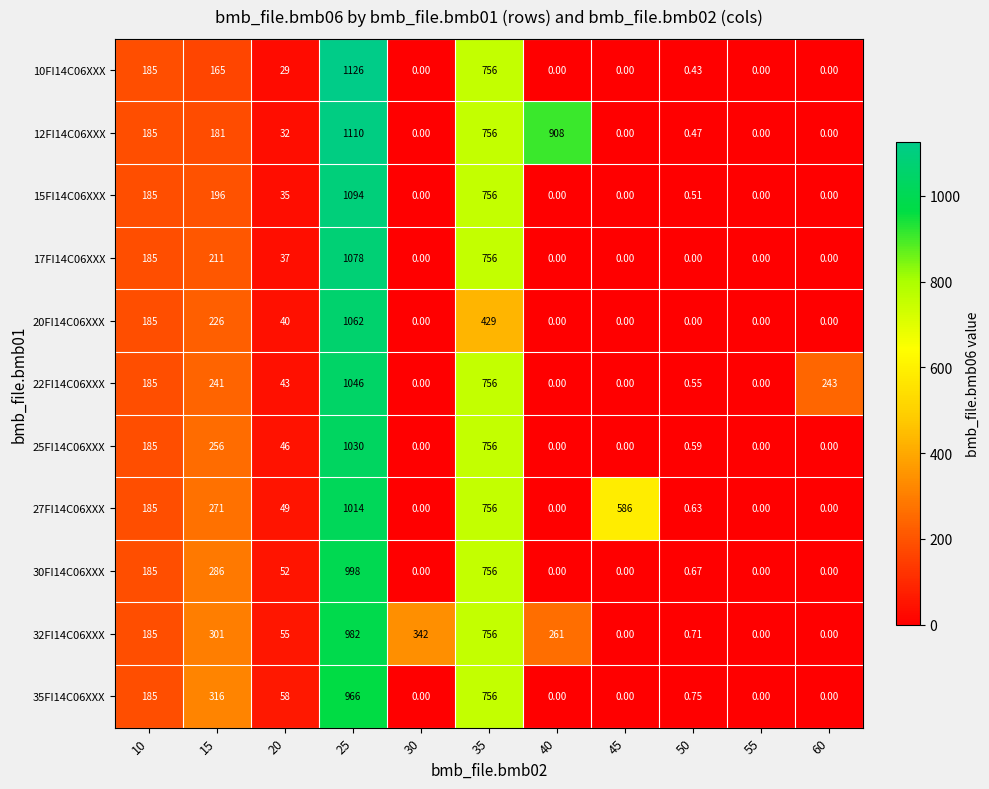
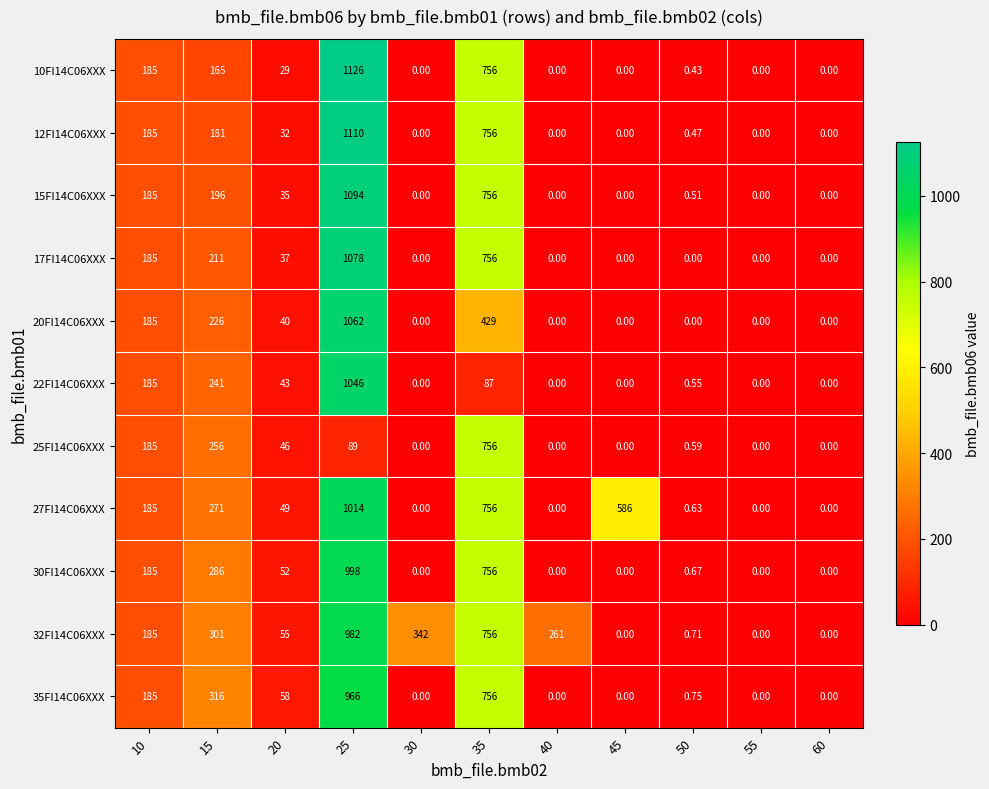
  {
    "10FI14C06XXX": {
      "10": 185,
      "15": 165,
      "20": 29,
      "25": 1126,
      "30": 0.00,
      "35": 756,
      "40": 0.00,
      "45": 0.00,
      "50": 0.43,
      "55": 0.00,
      "60": 0.00
    },
    "12FI14C06XXX": {
      "10": 185,
      "15": 181,
      "20": 32,
      "25": 1110,
      "30": 0.00,
      "35": 756,
-     "40": 908,
+     "40": 0.00,
      "45": 0.00,
      "50": 0.47,
      "55": 0.00,
      "60": 0.00
    },
    "15FI14C06XXX": {
      "10": 185,
      "15": 196,
      "20": 35,
      "25": 1094,
      "30": 0.00,
      "35": 756,
      "40": 0.00,
      "45": 0.00,
      "50": 0.51,
      "55": 0.00,
      "60": 0.00
    },
    "17FI14C06XXX": {
      "10": 185,
      "15": 211,
      "20": 37,
      "25": 1078,
      "30": 0.00,
      "35": 756,
      "40": 0.00,
      "45": 0.00,
      "50": 0.00,
      "55": 0.00,
      "60": 0.00
    },
    "20FI14C06XXX": {
      "10": 185,
      "15": 226,
      "20": 40,
      "25": 1062,
      "30": 0.00,
      "35": 429,
      "40": 0.00,
      "45": 0.00,
      "50": 0.00,
      "55": 0.00,
      "60": 0.00
    },
    "22FI14C06XXX": {
      "10": 185,
      "15": 241,
      "20": 43,
      "25": 1046,
      "30": 0.00,
-     "35": 756,
+     "35": 87,
      "40": 0.00,
      "45": 0.00,
      "50": 0.55,
      "55": 0.00,
-     "60": 243
+     "60": 0.00
    },
    "25FI14C06XXX": {
      "10": 185,
      "15": 256,
      "20": 46,
-     "25": 1030,
+     "25": 89,
      "30": 0.00,
      "35": 756,
      "40": 0.00,
      "45": 0.00,
      "50": 0.59,
      "55": 0.00,
      "60": 0.00
    },
    "27FI14C06XXX": {
      "10": 185,
      "15": 271,
      "20": 49,
      "25": 1014,
      "30": 0.00,
      "35": 756,
      "40": 0.00,
      "45": 586,
      "50": 0.63,
      "55": 0.00,
      "60": 0.00
    },
    "30FI14C06XXX": {
      "10": 185,
      "15": 286,
      "20": 52,
      "25": 998,
      "30": 0.00,
      "35": 756,
      "40": 0.00,
      "45": 0.00,
      "50": 0.67,
      "55": 0.00,
      "60": 0.00
    },
    "32FI14C06XXX": {
      "10": 185,
      "15": 301,
      "20": 55,
      "25": 982,
      "30": 342,
      "35": 756,
      "40": 261,
      "45": 0.00,
      "50": 0.71,
      "55": 0.00,
      "60": 0.00
    },
    "35FI14C06XXX": {
      "10": 185,
      "15": 316,
      "20": 58,
      "25": 966,
      "30": 0.00,
      "35": 756,
      "40": 0.00,
      "45": 0.00,
      "50": 0.75,
      "55": 0.00,
      "60": 0.00
    }
  }
